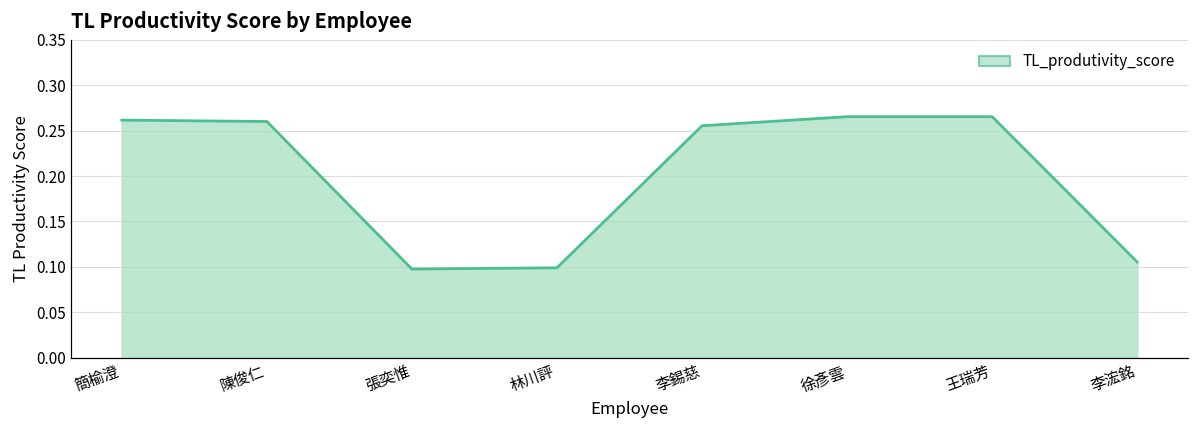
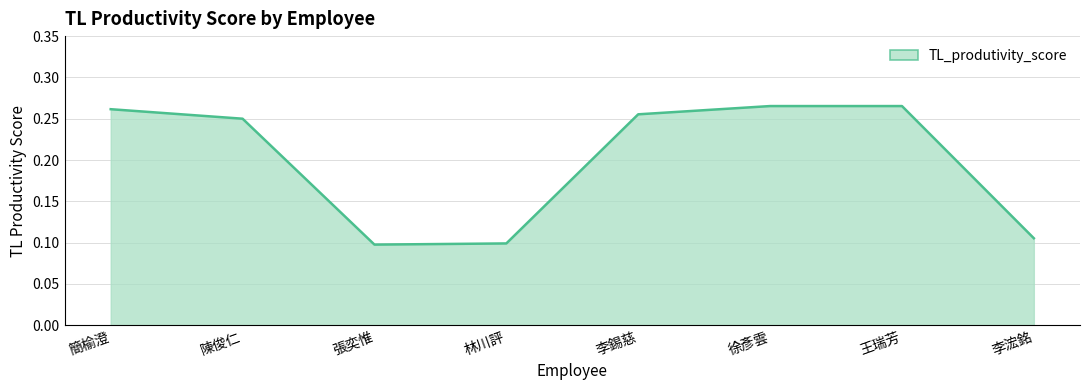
  {
    "簡榆澄": 0.26,
-   "陳俊仁": 0.26,
+   "陳俊仁": 0.25,
    "張奕惟": 0.10,
    "林川評": 0.10,
    "李錫慈": 0.26,
    "徐彥雲": 0.27,
    "王瑞芳": 0.27,
    "李浤銘": 0.11
  }
